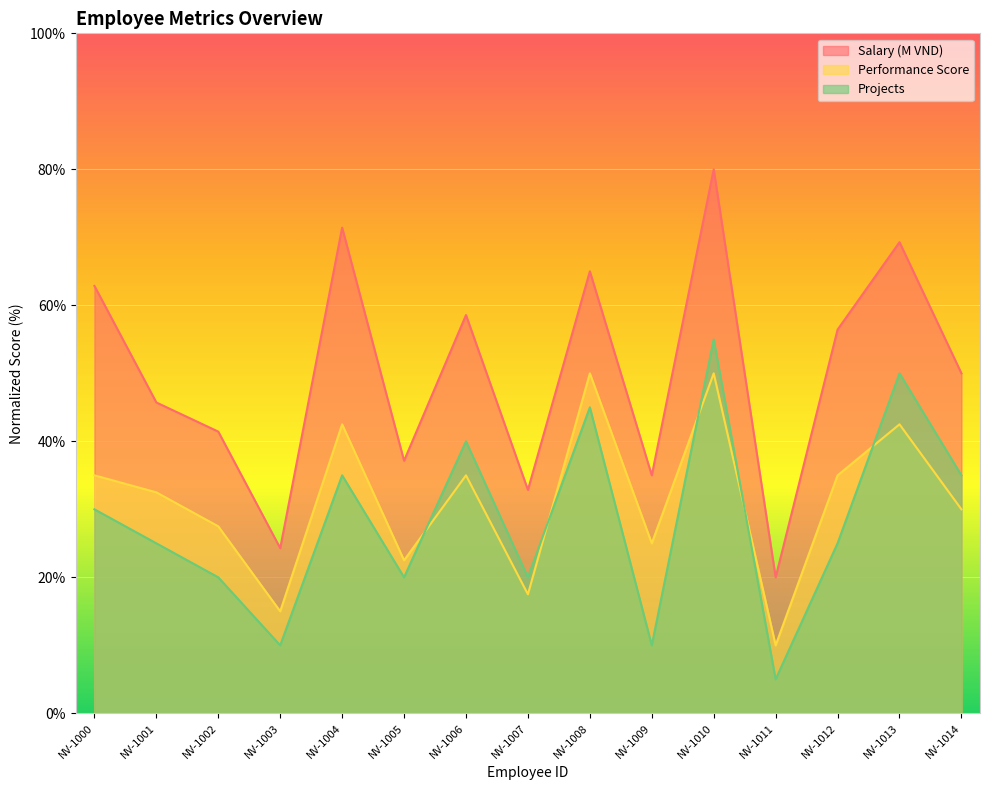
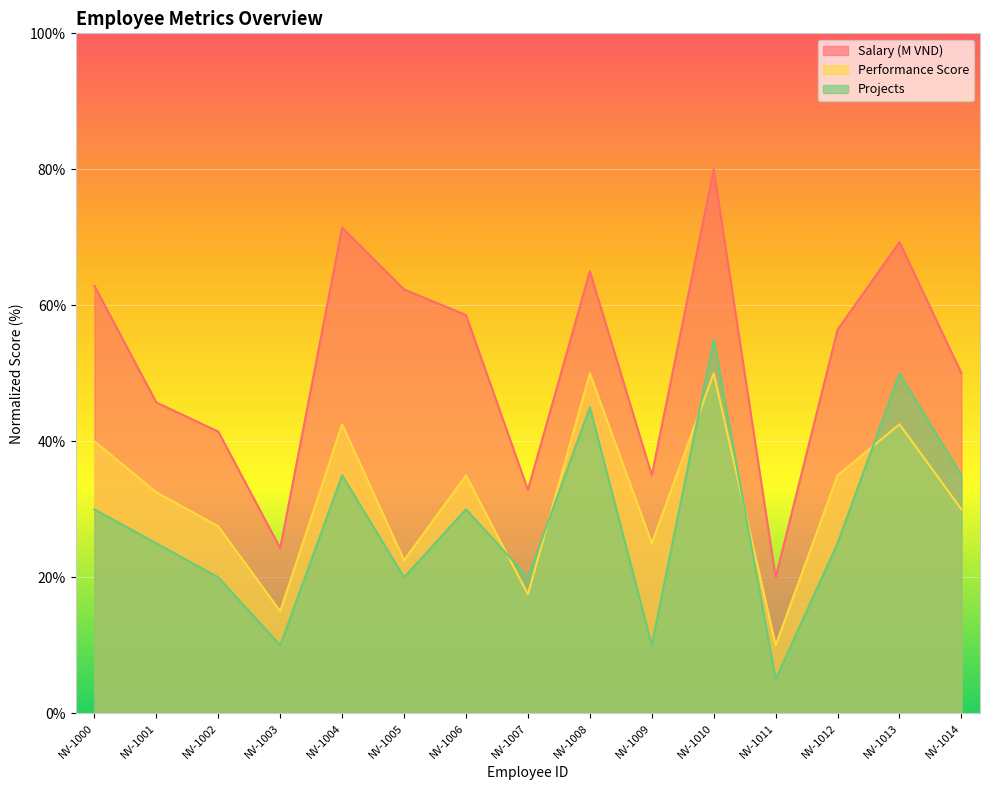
  {
    "Salary (M VND)": {
      "NV-1000": "63%",
      "NV-1001": "46%",
      "NV-1002": "41%",
      "NV-1003": "24%",
      "NV-1004": "71%",
-     "NV-1005": "37%",
+     "NV-1005": "62%",
      "NV-1006": "59%",
      "NV-1007": "33%",
      "NV-1008": "65%",
      "NV-1009": "35%",
      "NV-1010": "80%",
      "NV-1011": "20%",
      "NV-1012": "56%",
      "NV-1013": "69%",
      "NV-1014": "50%"
    },
    "Performance Score": {
-     "NV-1000": "35%",
+     "NV-1000": "40%",
      "NV-1001": "33%",
      "NV-1002": "28%",
      "NV-1003": "15%",
      "NV-1004": "43%",
      "NV-1005": "23%",
      "NV-1006": "35%",
      "NV-1007": "18%",
      "NV-1008": "50%",
      "NV-1009": "25%",
      "NV-1010": "50%",
      "NV-1011": "10%",
      "NV-1012": "35%",
      "NV-1013": "43%",
      "NV-1014": "30%"
    },
    "Projects": {
      "NV-1000": "30%",
      "NV-1001": "25%",
      "NV-1002": "20%",
      "NV-1003": "10%",
      "NV-1004": "35%",
      "NV-1005": "20%",
-     "NV-1006": "40%",
+     "NV-1006": "30%",
      "NV-1007": "20%",
      "NV-1008": "45%",
      "NV-1009": "10%",
      "NV-1010": "55%",
      "NV-1011": "5%",
      "NV-1012": "25%",
      "NV-1013": "50%",
      "NV-1014": "35%"
    }
  }
